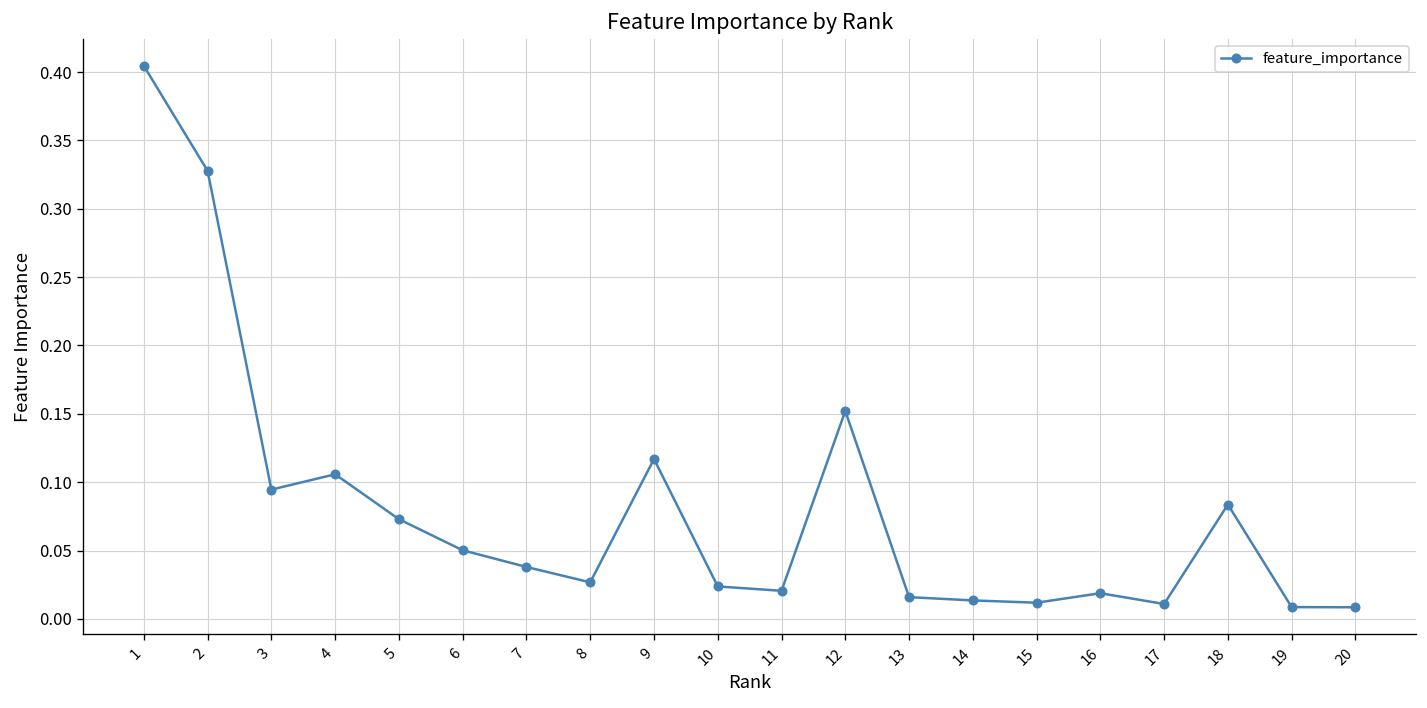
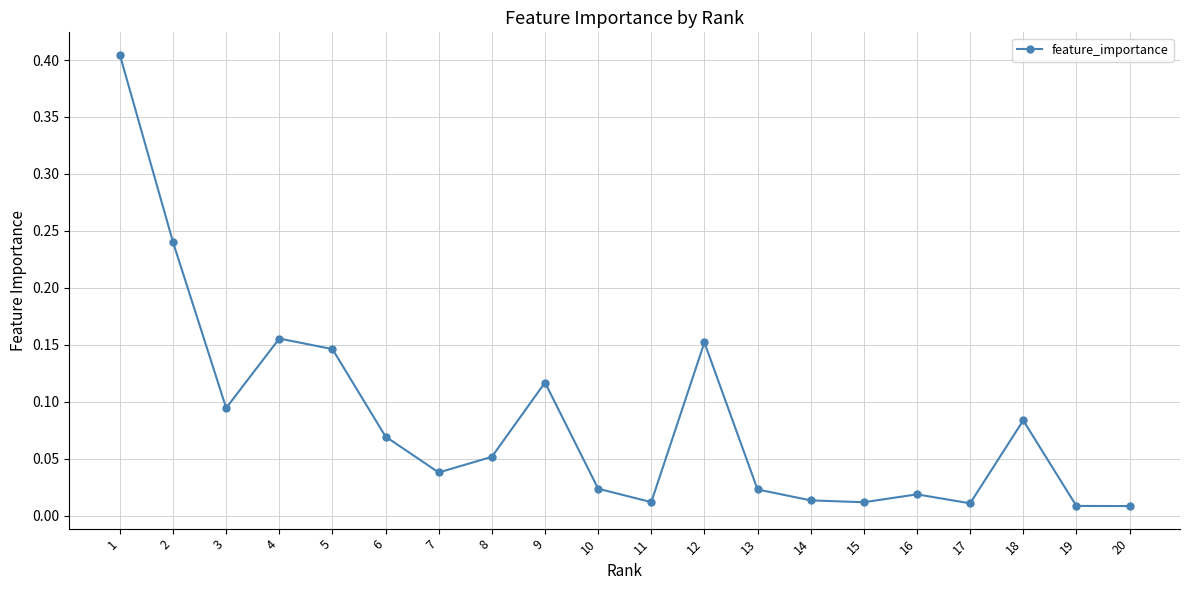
  {
    "1": 0.404,
-   "2": 0.328,
+   "2": 0.240,
    "3": 0.095,
-   "4": 0.106,
-   "5": 0.073,
-   "6": 0.050,
+   "4": 0.156,
+   "5": 0.146,
+   "6": 0.070,
    "7": 0.038,
-   "8": 0.027,
+   "8": 0.052,
    "9": 0.117,
    "10": 0.024,
-   "11": 0.021,
+   "11": 0.012,
    "12": 0.152,
-   "13": 0.016,
+   "13": 0.023,
    "14": 0.014,
    "15": 0.012,
    "16": 0.019,
    "17": 0.011,
    "18": 0.084,
    "19": 0.009,
    "20": 0.009
  }
